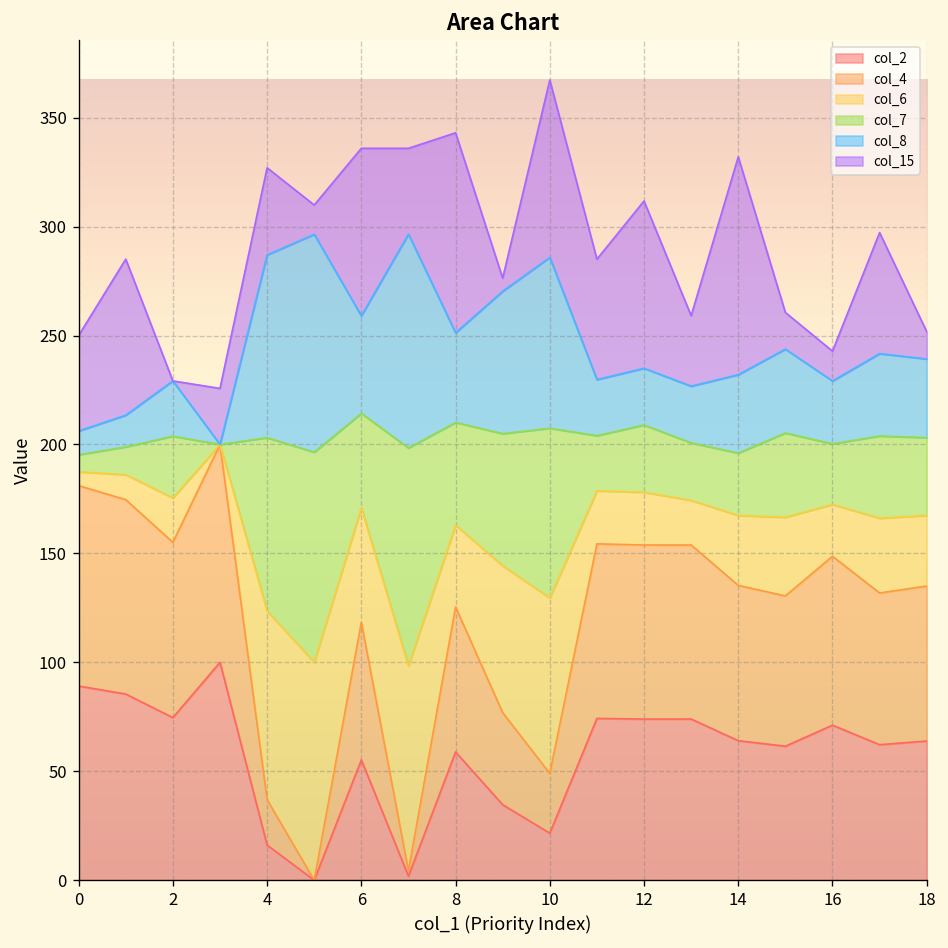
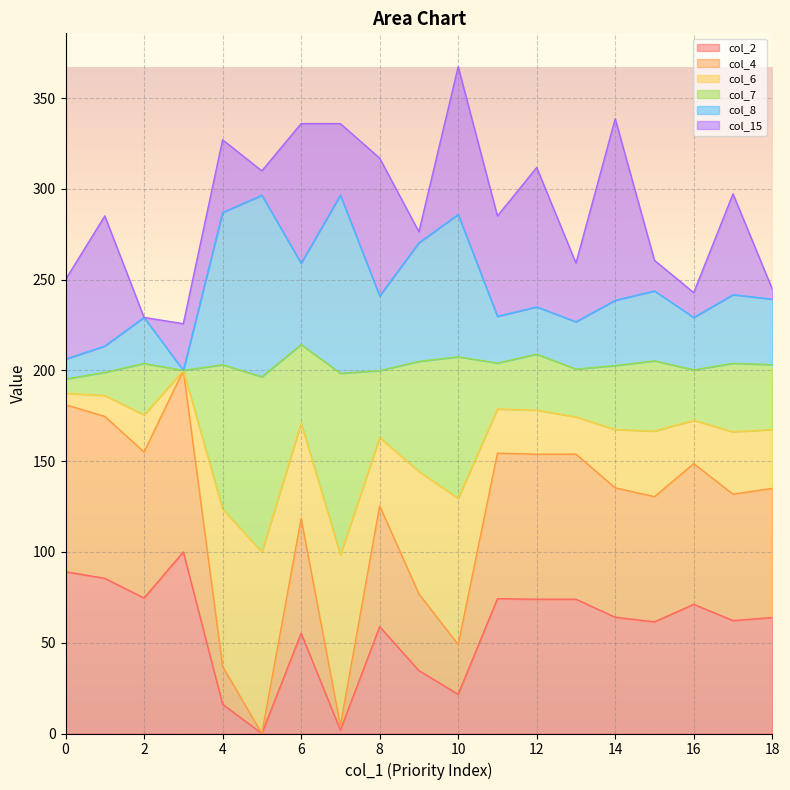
  {
    "col_7": {
      "0": 8,
      "2": 28,
      "4": 80,
      "6": 43,
-     "8": 47,
+     "8": 37,
      "10": 78,
      "12": 31,
-     "14": 29,
+     "14": 35,
      "16": 28,
      "18": 36
    },
    "col_8": {
      "0": 11,
      "4": 84,
      "6": 45,
      "8": 41,
      "10": 78,
      "12": 26,
      "14": 36,
      "16": 29,
      "18": 36
    },
    "col_15": {
      "0": 44,
      "4": 40,
      "6": 77,
-     "8": 92,
+     "8": 76,
      "10": 81,
      "12": 77,
      "14": 100,
      "16": 14,
-     "18": 13
+     "18": 6
    }
  }
